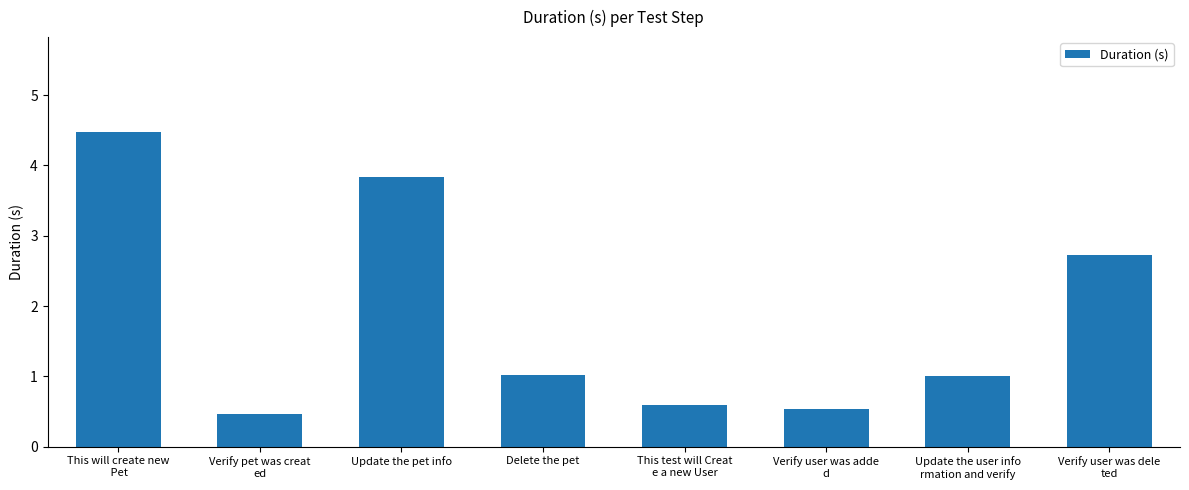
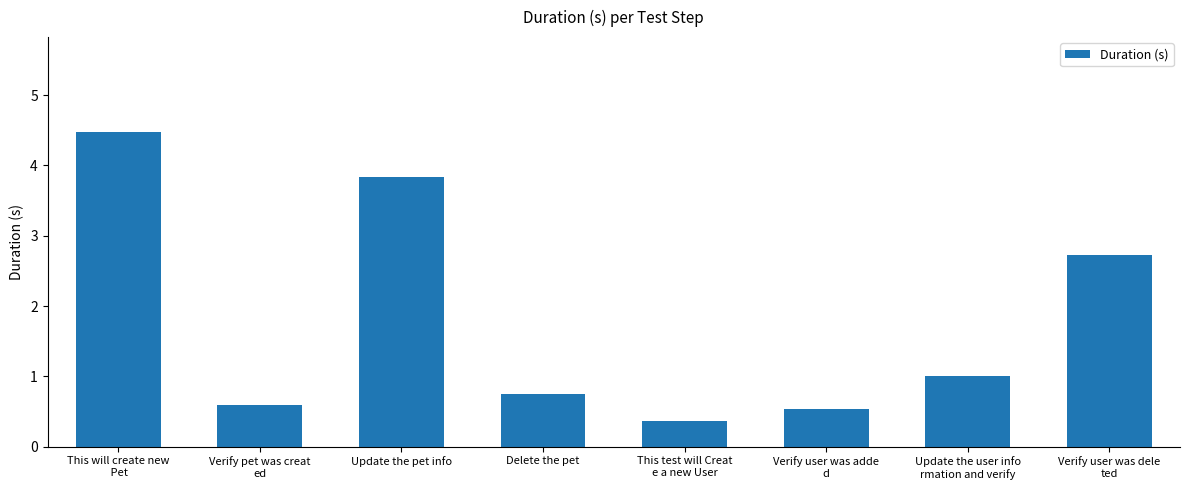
  {
    "This will create new Pet": 4.5,
-   "Verify pet was creat ed": 0.5,
+   "Verify pet was creat ed": 0.6,
    "Update the pet info": 3.8,
-   "Delete the pet": 1.0,
-   "This test will Creat e a new User": 0.6,
+   "Delete the pet": 0.8,
+   "This test will Creat e a new User": 0.4,
    "Verify user was adde d": 0.5,
    "Update the user info rmation and verify": 1.0,
    "Verify user was dele ted": 2.7
  }
